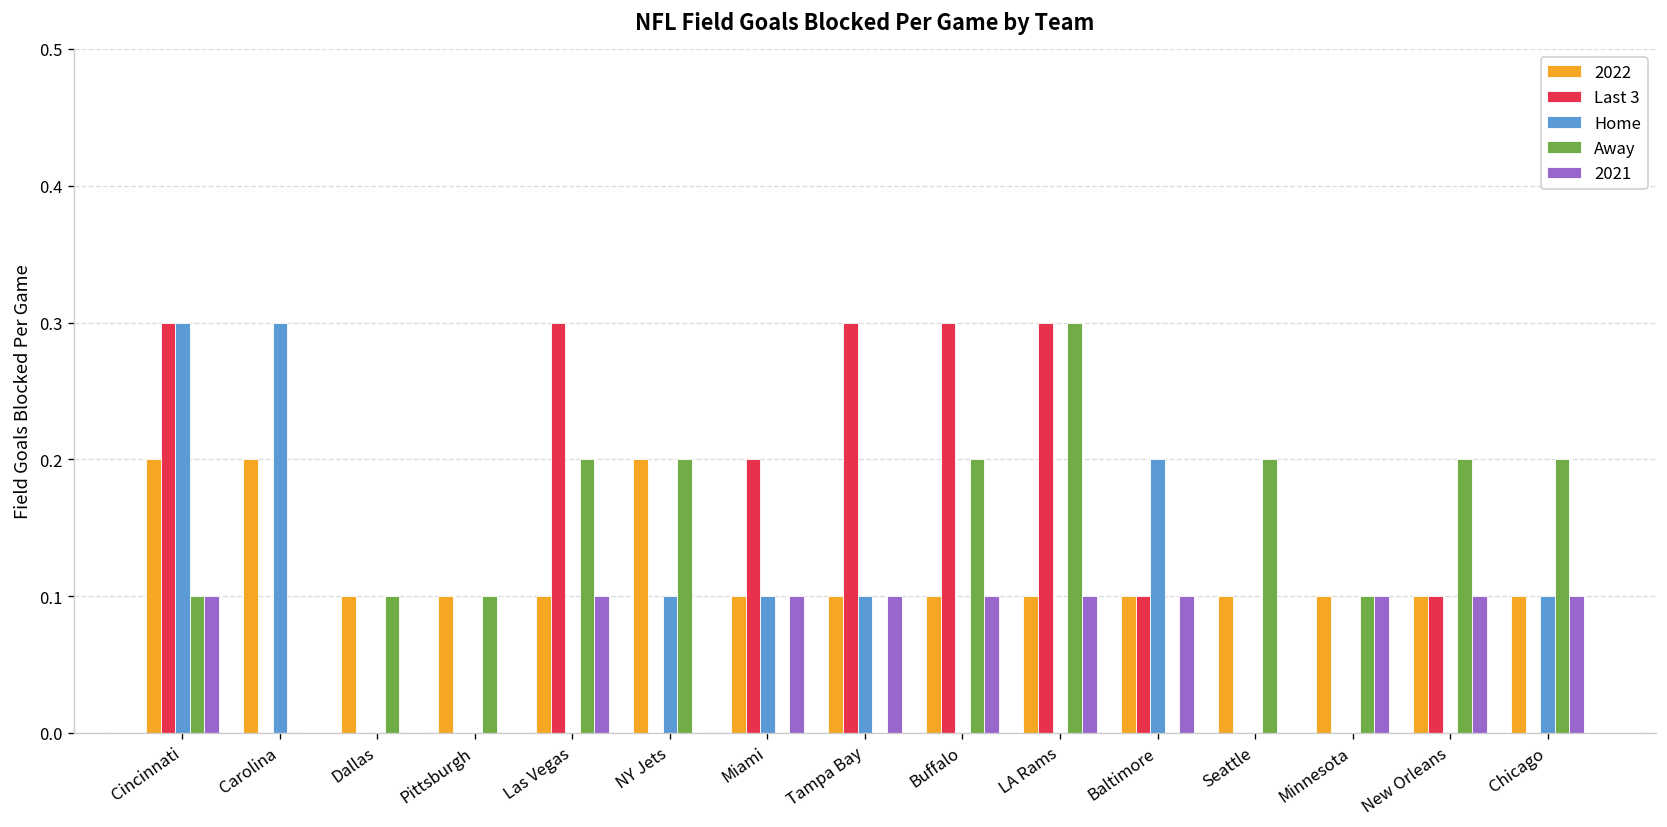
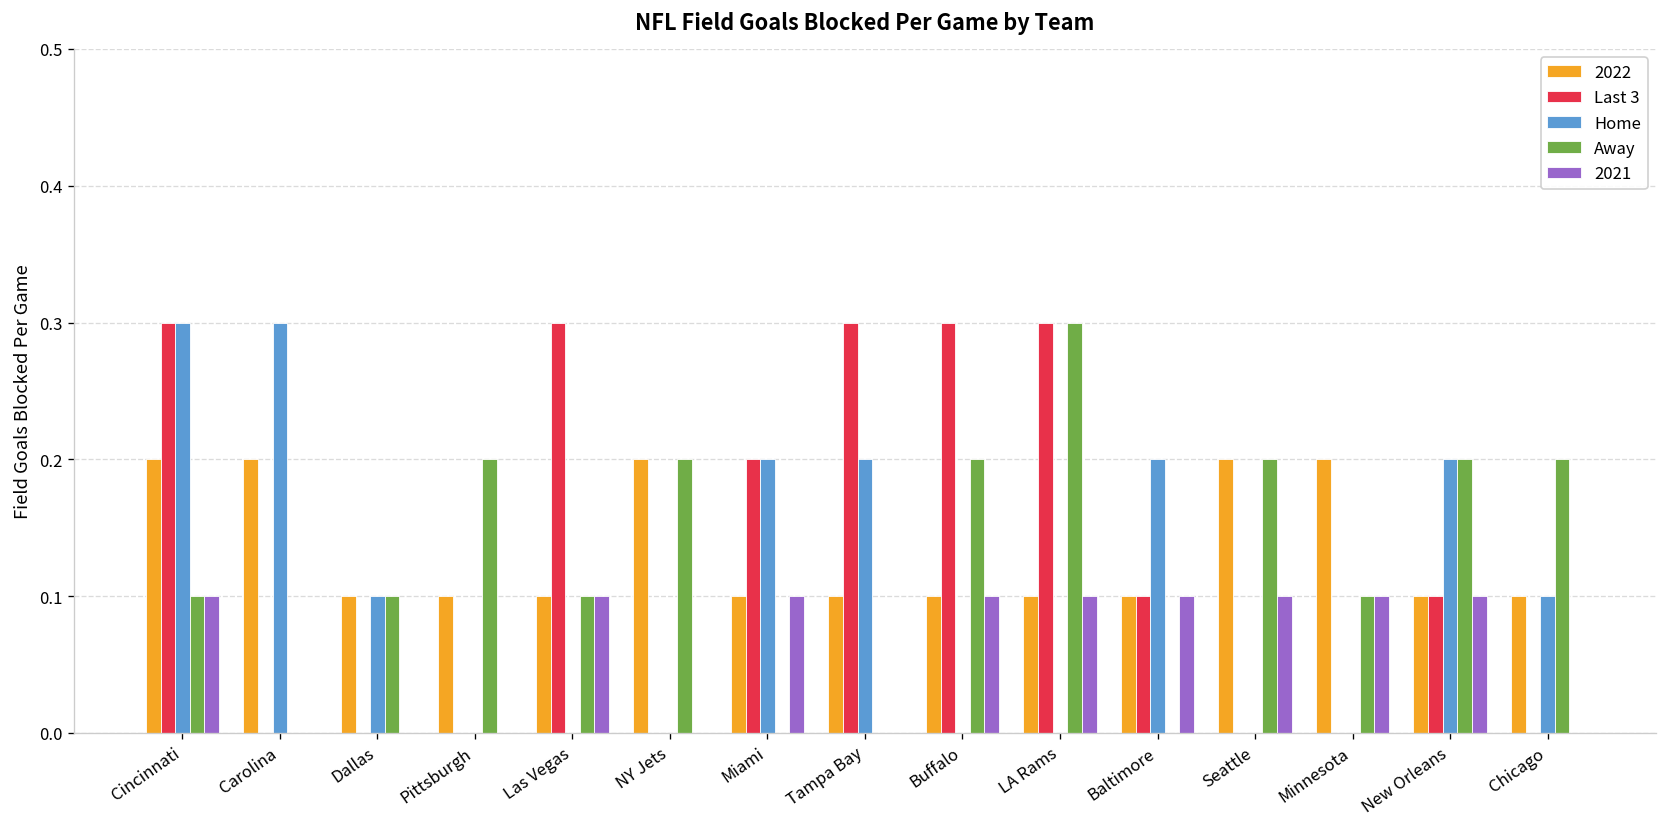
  {
    "2022": {
      "Cincinnati": 0.2,
      "Carolina": 0.2,
      "Dallas": 0.1,
      "Pittsburgh": 0.1,
      "Las Vegas": 0.1,
      "NY Jets": 0.2,
      "Miami": 0.1,
      "Tampa Bay": 0.1,
      "Buffalo": 0.1,
      "LA Rams": 0.1,
      "Baltimore": 0.1,
-     "Seattle": 0.1,
-     "Minnesota": 0.1,
+     "Seattle": 0.2,
+     "Minnesota": 0.2,
      "New Orleans": 0.1,
      "Chicago": 0.1
    },
    "Last 3": {
      "Cincinnati": 0.3,
      "Carolina": 0.0,
      "Dallas": 0.0,
      "Pittsburgh": 0.0,
      "Las Vegas": 0.3,
      "NY Jets": 0.0,
      "Miami": 0.2,
      "Tampa Bay": 0.3,
      "Buffalo": 0.3,
      "LA Rams": 0.3,
      "Baltimore": 0.1,
      "Seattle": 0.0,
      "Minnesota": 0.0,
      "New Orleans": 0.1,
      "Chicago": 0.0
    },
    "Home": {
      "Cincinnati": 0.3,
      "Carolina": 0.3,
-     "Dallas": 0.0,
+     "Dallas": 0.1,
      "Pittsburgh": 0.0,
      "Las Vegas": 0.0,
-     "NY Jets": 0.1,
-     "Miami": 0.1,
-     "Tampa Bay": 0.1,
+     "NY Jets": 0.0,
+     "Miami": 0.2,
+     "Tampa Bay": 0.2,
      "Buffalo": 0.0,
      "LA Rams": 0.0,
      "Baltimore": 0.2,
      "Seattle": 0.0,
      "Minnesota": 0.0,
-     "New Orleans": 0.0,
+     "New Orleans": 0.2,
      "Chicago": 0.1
    },
    "Away": {
      "Cincinnati": 0.1,
      "Carolina": 0.0,
      "Dallas": 0.1,
-     "Pittsburgh": 0.1,
-     "Las Vegas": 0.2,
+     "Pittsburgh": 0.2,
+     "Las Vegas": 0.1,
      "NY Jets": 0.2,
      "Miami": 0.0,
      "Tampa Bay": 0.0,
      "Buffalo": 0.2,
      "LA Rams": 0.3,
      "Baltimore": 0.0,
      "Seattle": 0.2,
      "Minnesota": 0.1,
      "New Orleans": 0.2,
      "Chicago": 0.2
    },
    "2021": {
      "Cincinnati": 0.1,
      "Carolina": 0.0,
      "Dallas": 0.0,
      "Pittsburgh": 0.0,
      "Las Vegas": 0.1,
      "NY Jets": 0.0,
      "Miami": 0.1,
-     "Tampa Bay": 0.1,
+     "Tampa Bay": 0.0,
      "Buffalo": 0.1,
      "LA Rams": 0.1,
      "Baltimore": 0.1,
-     "Seattle": 0.0,
+     "Seattle": 0.1,
      "Minnesota": 0.1,
      "New Orleans": 0.1,
-     "Chicago": 0.1
+     "Chicago": 0.0
    }
  }
